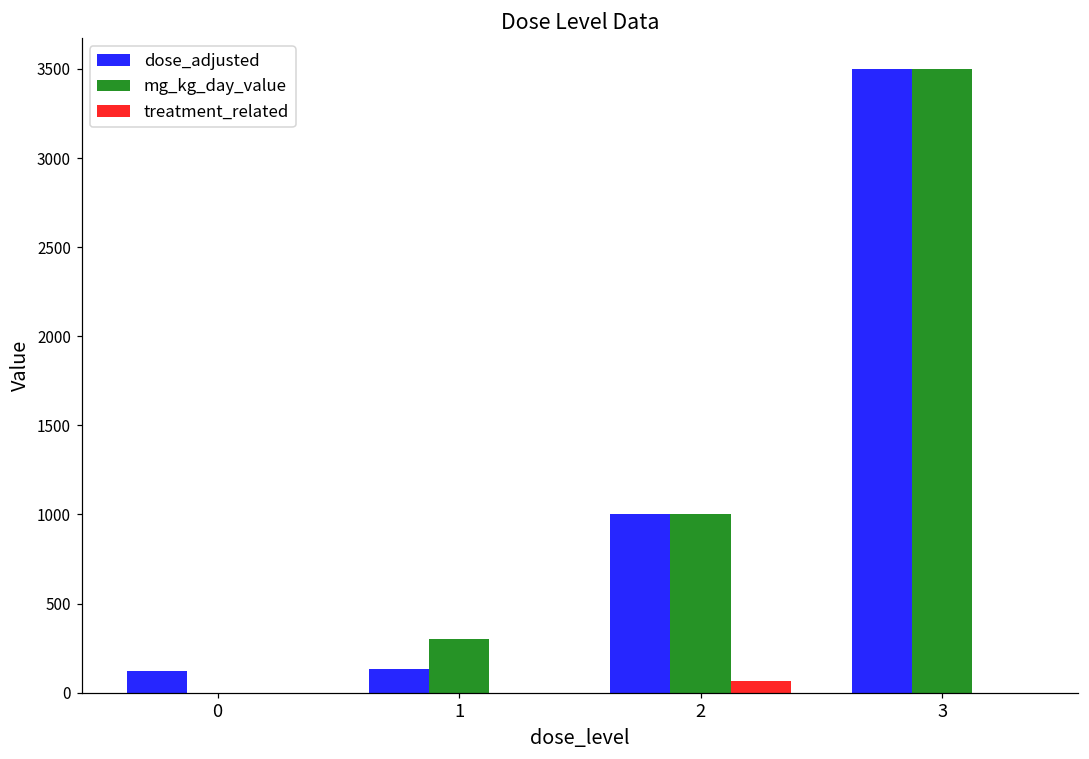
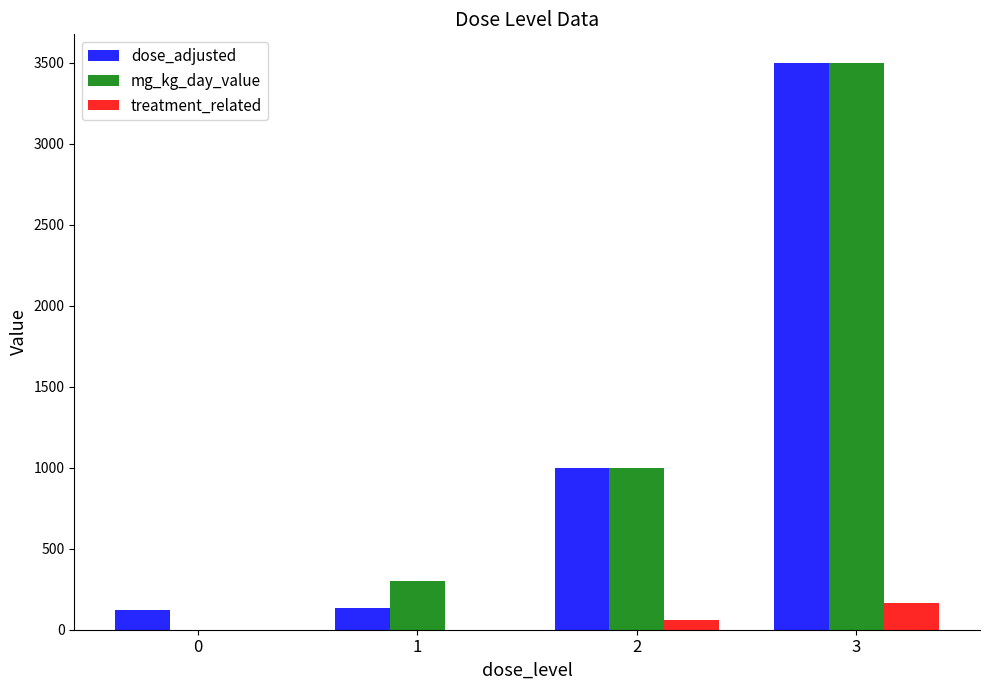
  {
    "dose_adjusted": {
      "0": 120,
      "1": 140,
      "2": 1000,
      "3": 3500
    },
    "mg_kg_day_value": {
      "0": 0,
      "1": 300,
      "2": 1000,
      "3": 3500
    },
    "treatment_related": {
      "0": 0,
      "1": 0,
      "2": 60,
-     "3": 0
+     "3": 170
    }
  }
